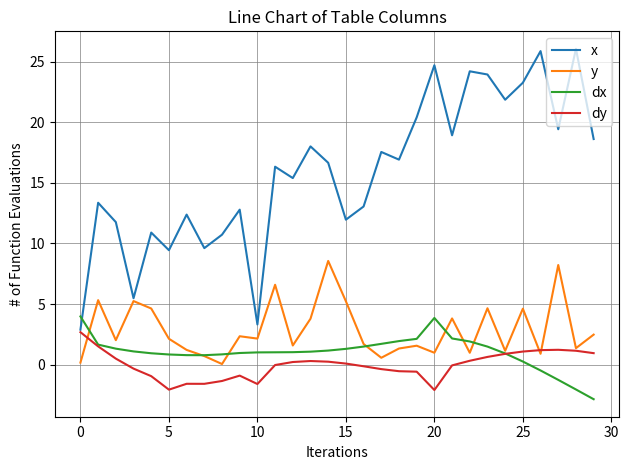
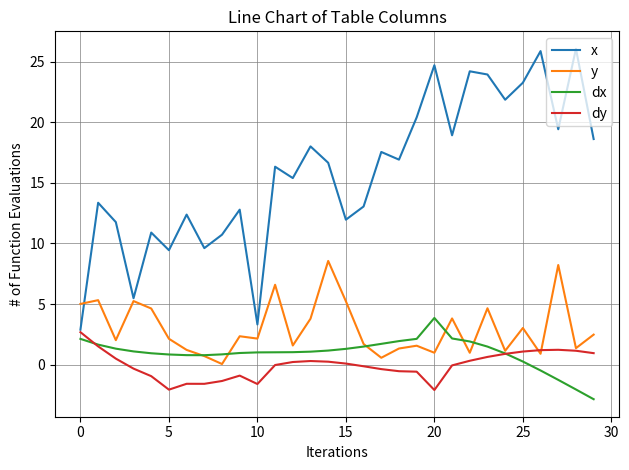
  {
    "x": {
      "5": 9.4,
      "10": 3.3,
      "15": 12.0,
      "20": 24.7,
      "25": 23.3
    },
    "y": {
-     "0": 0.2,
+     "0": 5.0,
      "5": 2.1,
      "10": 2.2,
      "15": 5.2,
      "20": 1.0,
-     "25": 4.6
+     "25": 3.0
    },
    "dx": {
-     "0": 4.0,
+     "0": 2.1,
      "5": 0.8,
      "10": 1.0,
      "15": 1.3,
      "20": 3.9,
      "25": 0.3
    },
    "dy": {
      "5": -2.1,
      "10": -1.6,
      "15": 0.1,
      "20": -2.1,
      "25": 1.1
    }
  }
